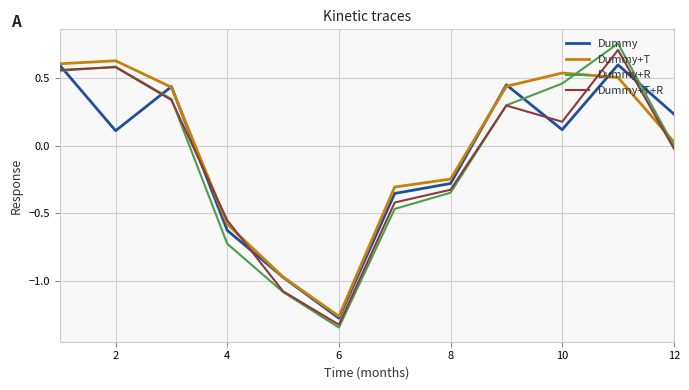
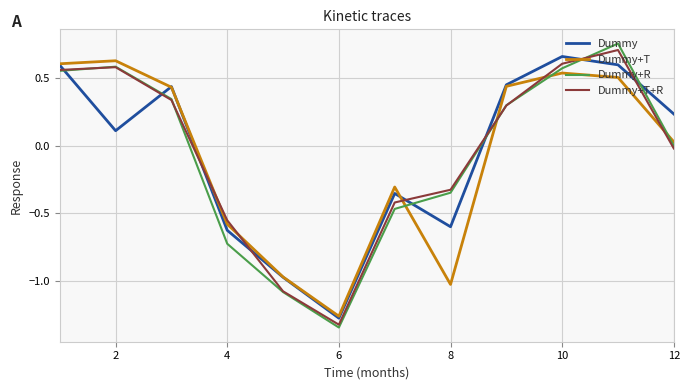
  {
    "Dummy": {
      "2": 0.11,
      "4": -0.62,
-     "8": -0.28,
-     "10": 0.12,
+     "8": -0.60,
+     "10": 0.66,
      "12": 0.23
    },
    "Dummy+T": {
      "2": 0.63,
      "4": -0.58,
-     "8": -0.25,
+     "8": -1.02,
      "10": 0.53,
      "12": 0.03
    },
    "Dummy+R": {
      "4": -0.72,
      "6": -1.34,
      "8": -0.35,
-     "10": 0.46,
+     "10": 0.57,
      "12": 0.00
    },
    "Dummy+T+R": {
      "4": -0.55,
      "6": -1.32,
      "8": -0.33,
-     "10": 0.18,
+     "10": 0.60,
      "12": -0.02
    }
  }
